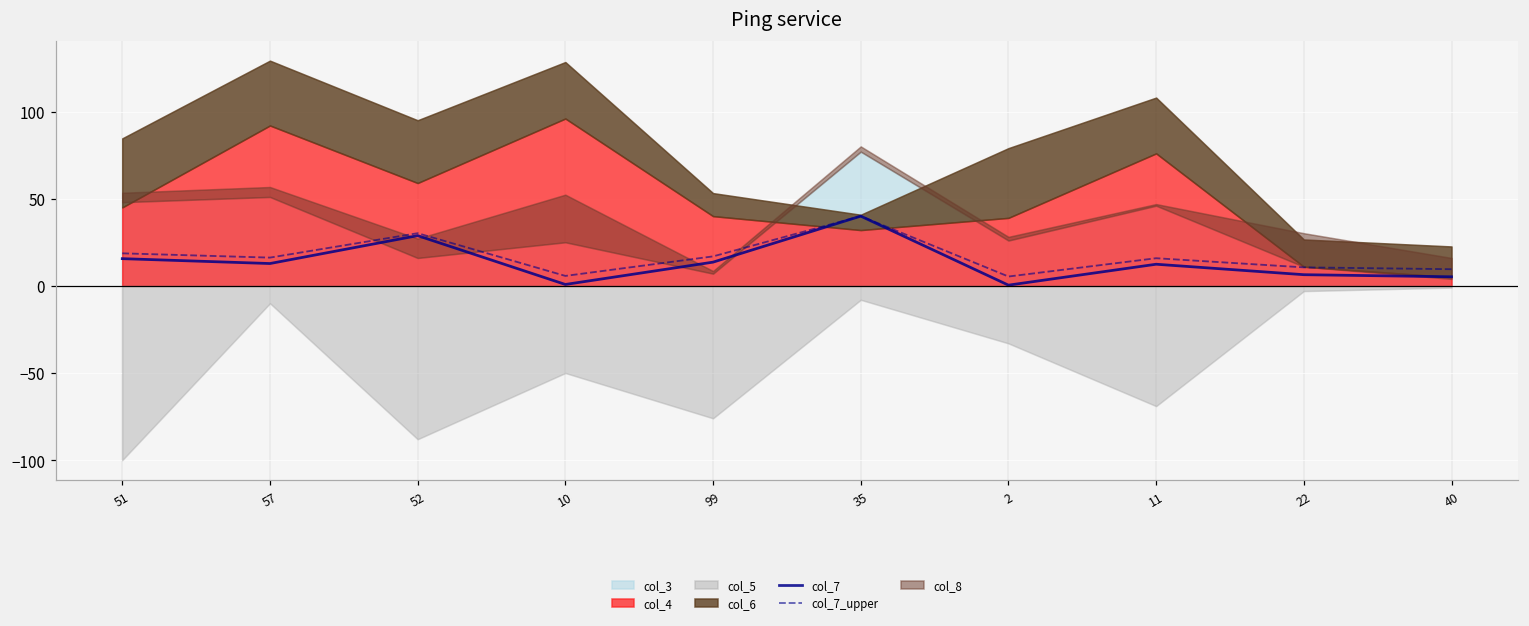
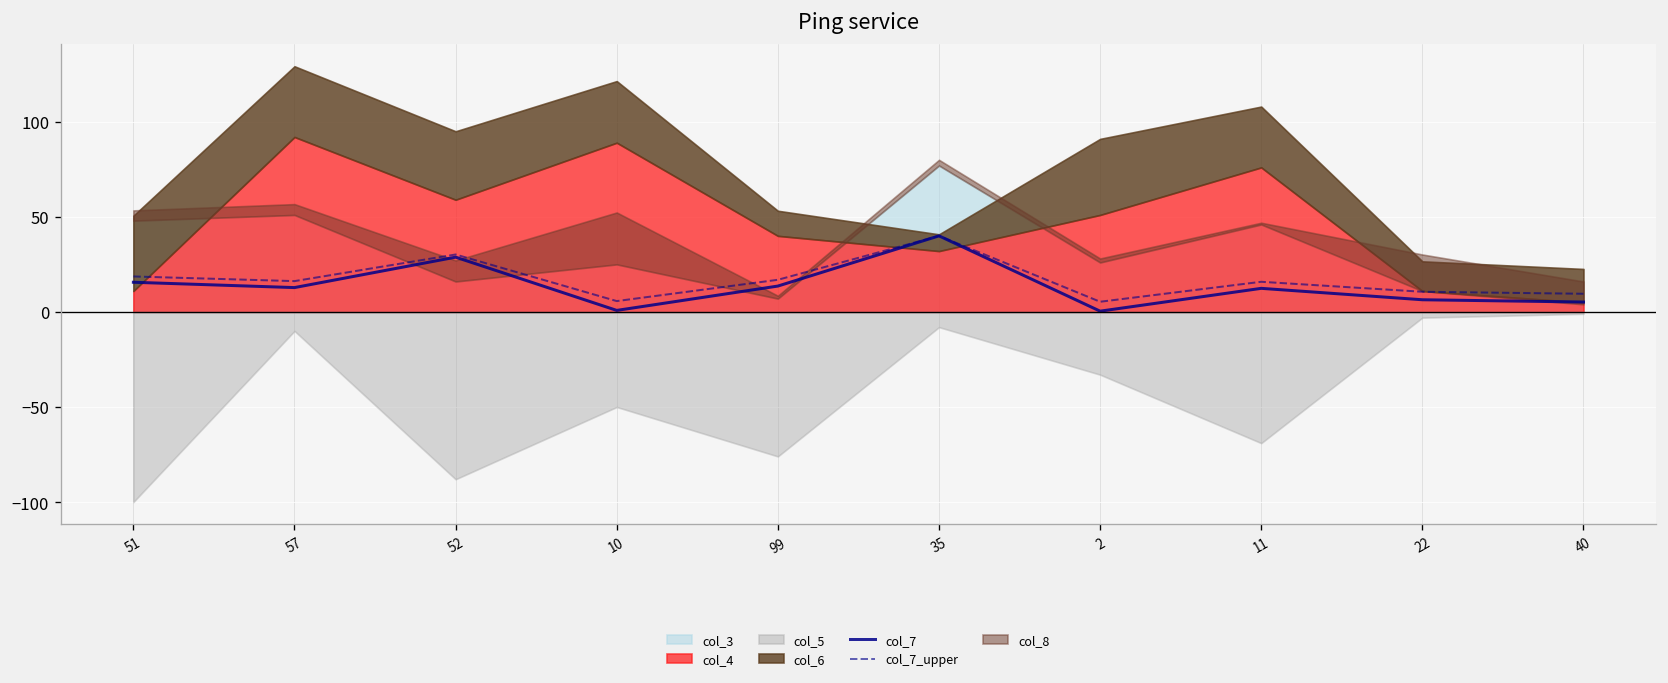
  {
    "col_4": {
-     "51": 45,
+     "51": 11,
      "57": 92,
      "52": 59,
-     "10": 96,
+     "10": 89,
      "99": 40,
      "35": 32,
-     "2": 39,
+     "2": 51,
      "11": 76
    }
  }
